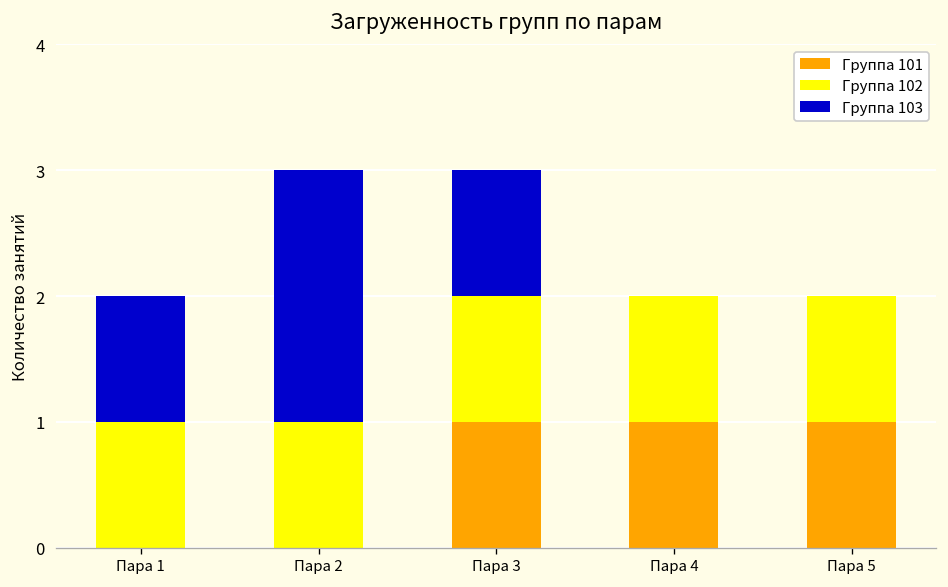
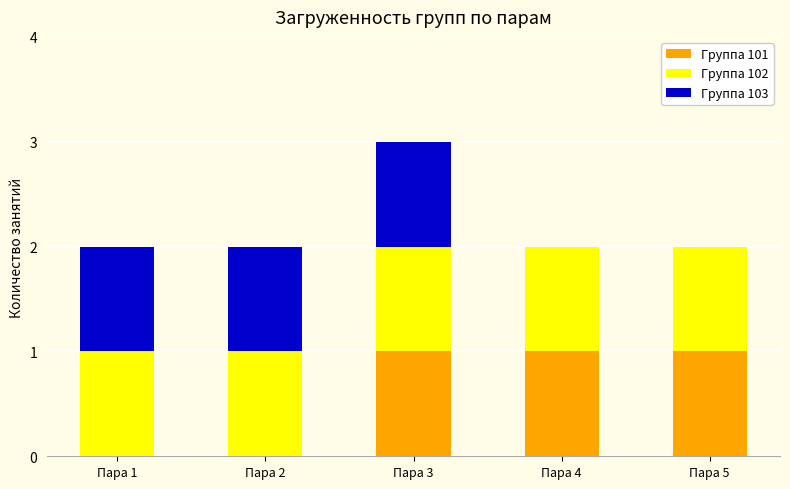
  {
    "Группа 101": {
      "Пара 1": 0,
      "Пара 2": 0,
      "Пара 3": 1,
      "Пара 4": 1,
      "Пара 5": 1
    },
    "Группа 103": {
      "Пара 1": 1,
-     "Пара 2": 2,
+     "Пара 2": 1,
      "Пара 3": 1,
      "Пара 4": 0,
      "Пара 5": 0
    }
  }
